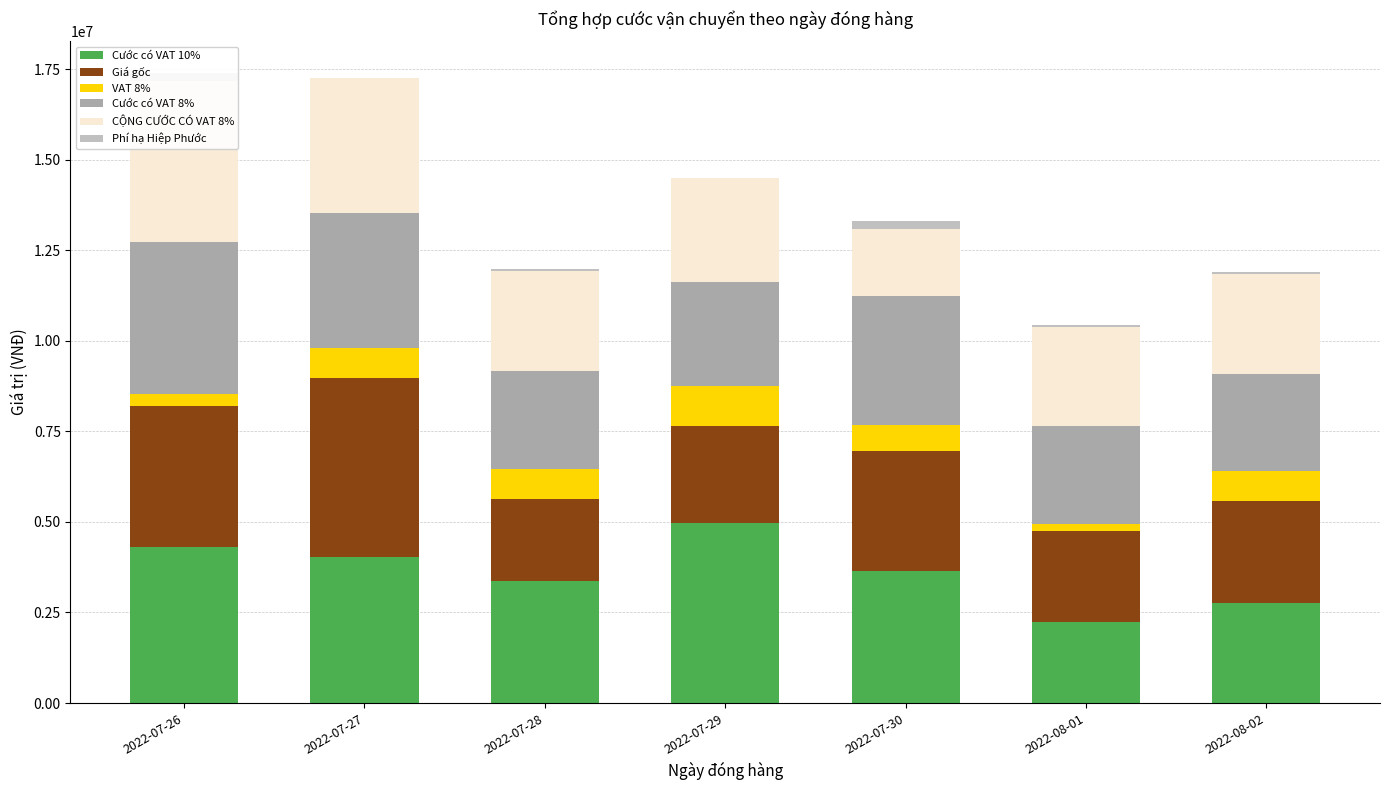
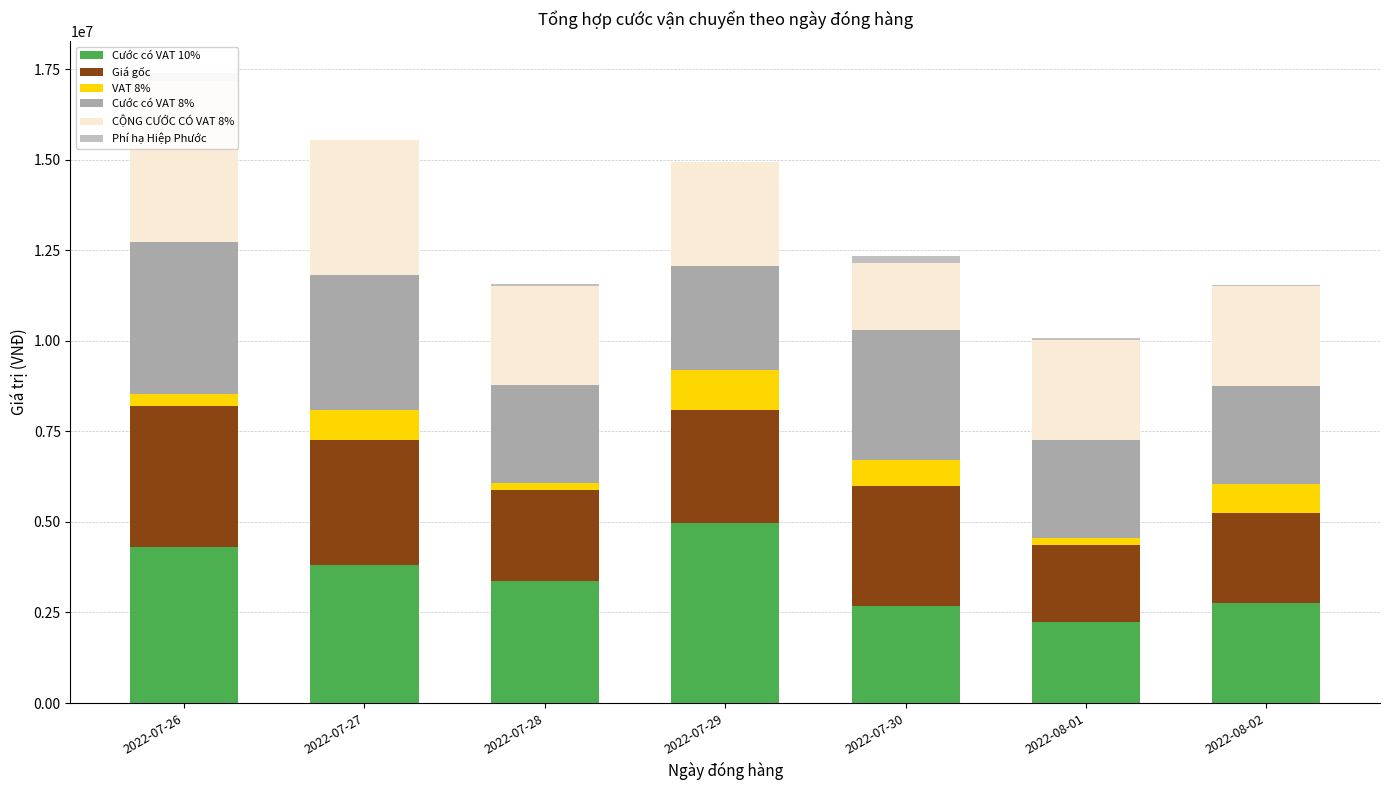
  {
    "Cước có VAT 10%": {
      "2022-07-26": 4300000,
-     "2022-07-27": 4000000,
+     "2022-07-27": 3800000,
      "2022-07-28": 3400000,
      "2022-07-29": 5000000,
-     "2022-07-30": 3700000,
+     "2022-07-30": 2700000,
      "2022-08-01": 2200000,
      "2022-08-02": 2800000
    },
    "Giá gốc": {
      "2022-07-26": 3900000,
-     "2022-07-27": 4900000,
-     "2022-07-28": 2300000,
-     "2022-07-29": 2700000,
+     "2022-07-27": 3500000,
+     "2022-07-28": 2500000,
+     "2022-07-29": 3100000,
      "2022-07-30": 3300000,
-     "2022-08-01": 2500000,
-     "2022-08-02": 2800000
+     "2022-08-01": 2100000,
+     "2022-08-02": 2500000
    },
    "VAT 8%": {
      "2022-07-26": 300000,
      "2022-07-27": 800000,
-     "2022-07-28": 800000,
+     "2022-07-28": 200000,
      "2022-07-29": 1100000,
      "2022-07-30": 700000,
      "2022-08-01": 200000,
      "2022-08-02": 800000
    },
    "CỘNG CƯỚC CÓ VAT 8%": {
      "2022-07-27": 3700000,
      "2022-07-28": 2800000,
      "2022-07-29": 2900000,
      "2022-07-30": 1800000,
      "2022-08-01": 2800000,
      "2022-08-02": 2800000
    }
  }
